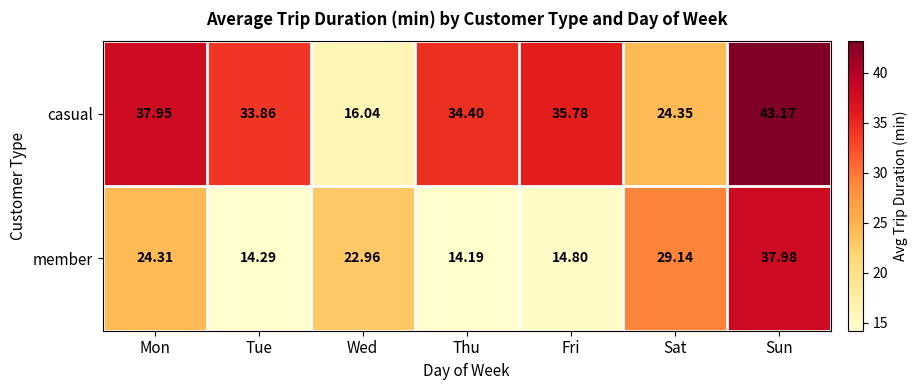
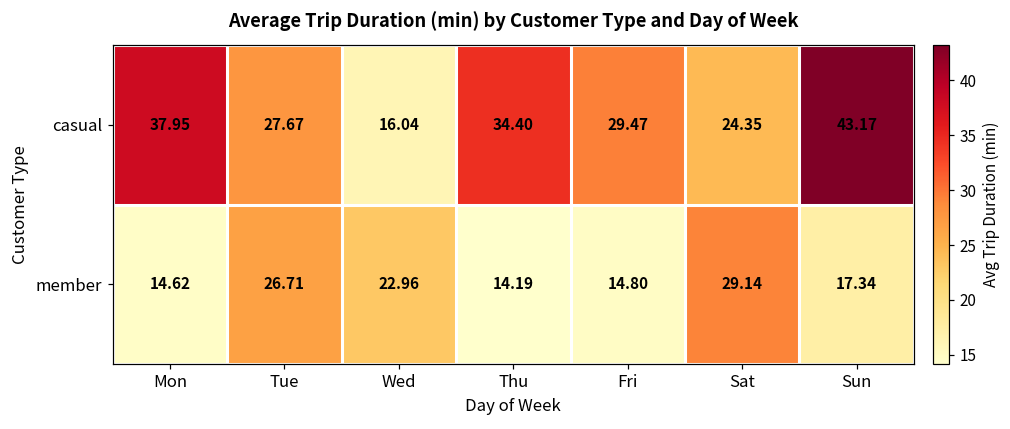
  {
    "casual": {
      "Mon": 37.95,
-     "Tue": 33.86,
+     "Tue": 27.67,
      "Wed": 16.04,
      "Thu": 34.40,
-     "Fri": 35.78,
+     "Fri": 29.47,
      "Sat": 24.35,
      "Sun": 43.17
    },
    "member": {
-     "Mon": 24.31,
-     "Tue": 14.29,
+     "Mon": 14.62,
+     "Tue": 26.71,
      "Wed": 22.96,
      "Thu": 14.19,
      "Fri": 14.80,
      "Sat": 29.14,
-     "Sun": 37.98
+     "Sun": 17.34
    }
  }
